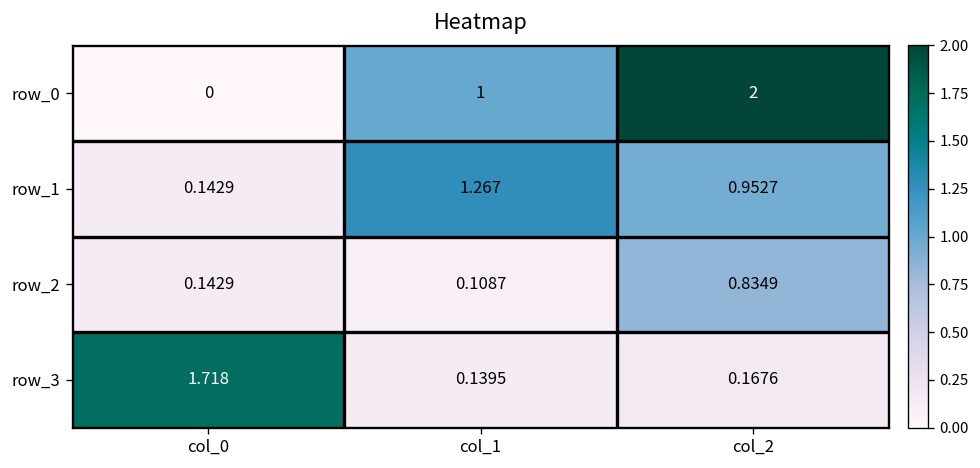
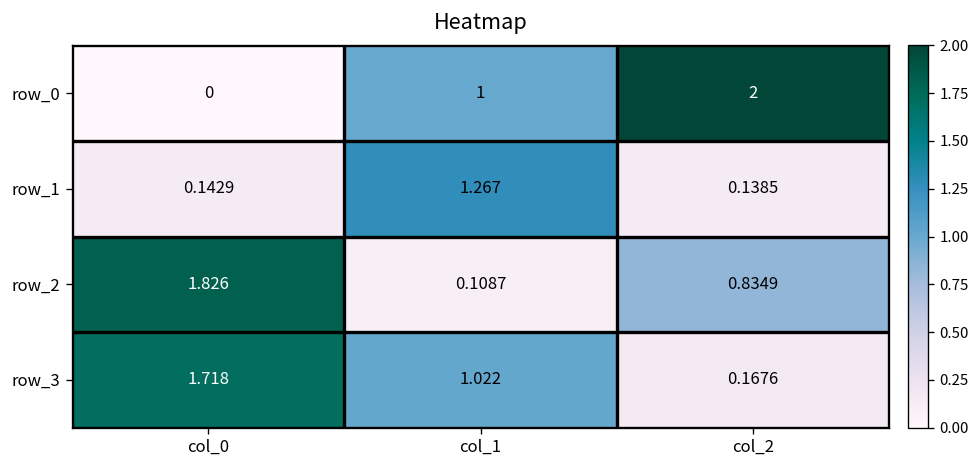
  {
    "row_0": {
      "col_0": 0,
      "col_1": 1,
      "col_2": 2
    },
    "row_1": {
      "col_0": 0.1429,
      "col_1": 1.267,
-     "col_2": 0.9527
+     "col_2": 0.1385
    },
    "row_2": {
-     "col_0": 0.1429,
+     "col_0": 1.826,
      "col_1": 0.1087,
      "col_2": 0.8349
    },
    "row_3": {
      "col_0": 1.718,
-     "col_1": 0.1395,
+     "col_1": 1.022,
      "col_2": 0.1676
    }
  }
